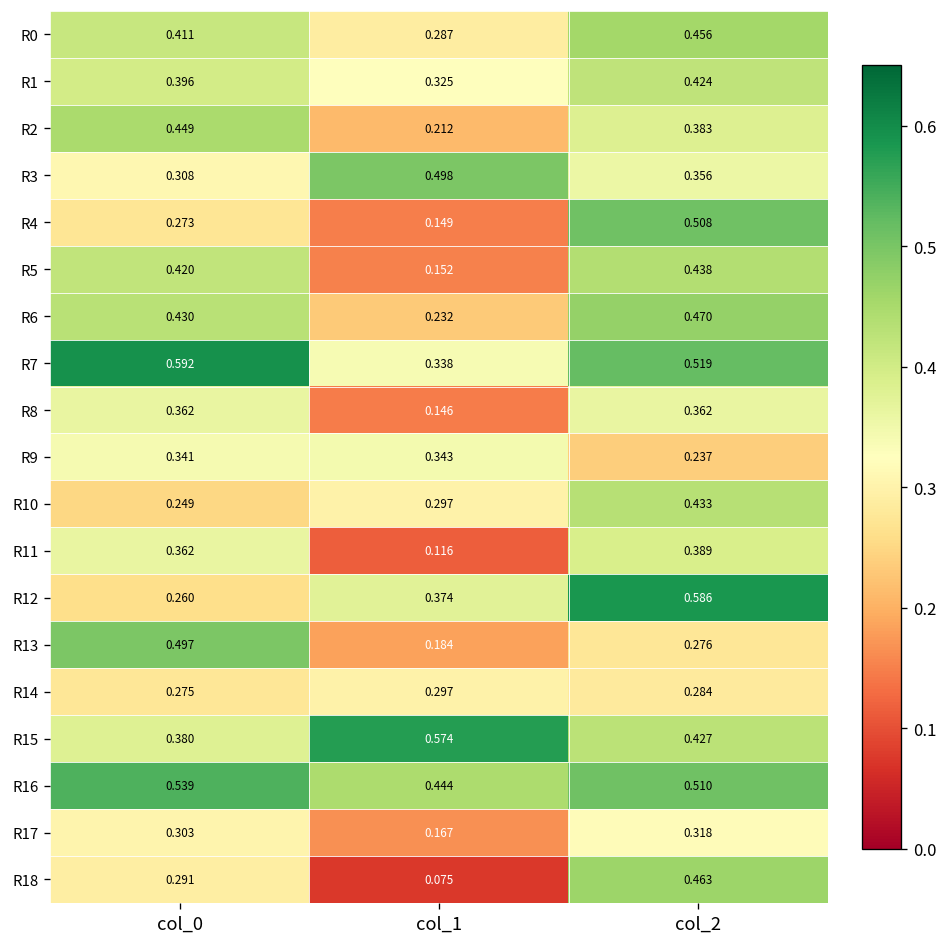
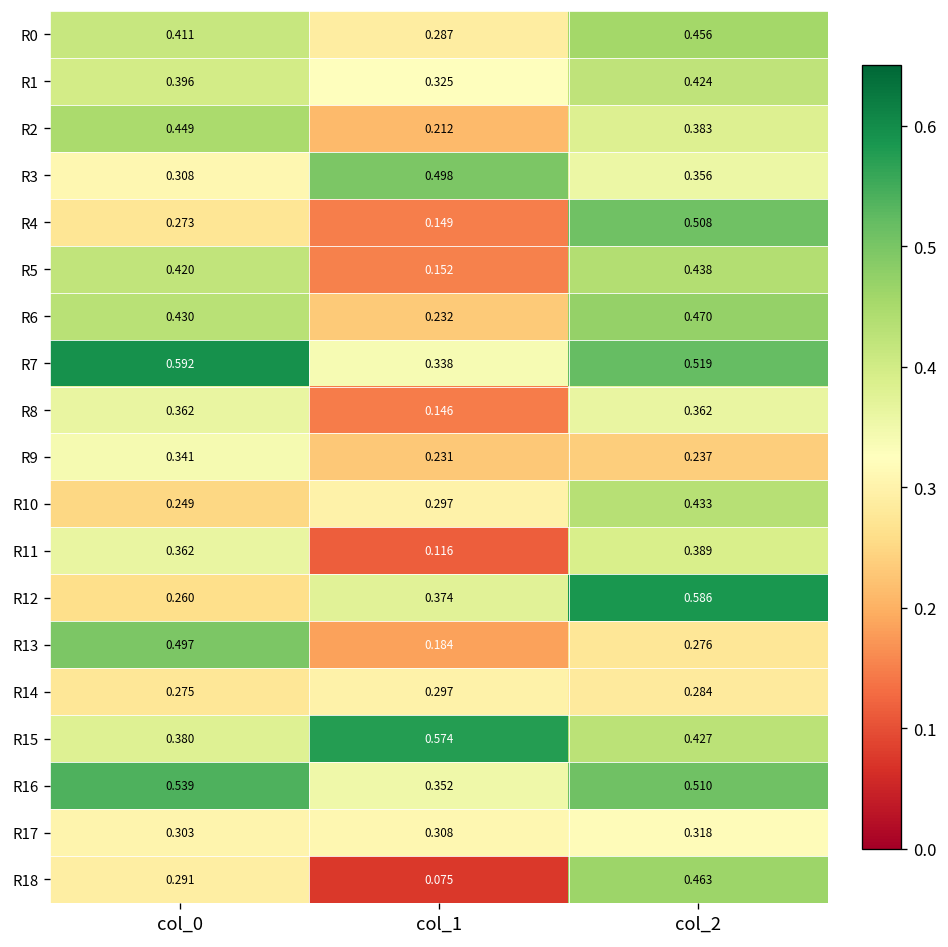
  {
    "R0": {
      "col_0": 0.411,
      "col_1": 0.287,
      "col_2": 0.456
    },
    "R1": {
      "col_0": 0.396,
      "col_1": 0.325,
      "col_2": 0.424
    },
    "R2": {
      "col_0": 0.449,
      "col_1": 0.212,
      "col_2": 0.383
    },
    "R3": {
      "col_0": 0.308,
      "col_1": 0.498,
      "col_2": 0.356
    },
    "R4": {
      "col_0": 0.273,
      "col_1": 0.149,
      "col_2": 0.508
    },
    "R5": {
      "col_0": 0.420,
      "col_1": 0.152,
      "col_2": 0.438
    },
    "R6": {
      "col_0": 0.430,
      "col_1": 0.232,
      "col_2": 0.470
    },
    "R7": {
      "col_0": 0.592,
      "col_1": 0.338,
      "col_2": 0.519
    },
    "R8": {
      "col_0": 0.362,
      "col_1": 0.146,
      "col_2": 0.362
    },
    "R9": {
      "col_0": 0.341,
-     "col_1": 0.343,
+     "col_1": 0.231,
      "col_2": 0.237
    },
    "R10": {
      "col_0": 0.249,
      "col_1": 0.297,
      "col_2": 0.433
    },
    "R11": {
      "col_0": 0.362,
      "col_1": 0.116,
      "col_2": 0.389
    },
    "R12": {
      "col_0": 0.260,
      "col_1": 0.374,
      "col_2": 0.586
    },
    "R13": {
      "col_0": 0.497,
      "col_1": 0.184,
      "col_2": 0.276
    },
    "R14": {
      "col_0": 0.275,
      "col_1": 0.297,
      "col_2": 0.284
    },
    "R15": {
      "col_0": 0.380,
      "col_1": 0.574,
      "col_2": 0.427
    },
    "R16": {
      "col_0": 0.539,
-     "col_1": 0.444,
+     "col_1": 0.352,
      "col_2": 0.510
    },
    "R17": {
      "col_0": 0.303,
-     "col_1": 0.167,
+     "col_1": 0.308,
      "col_2": 0.318
    },
    "R18": {
      "col_0": 0.291,
      "col_1": 0.075,
      "col_2": 0.463
    }
  }
